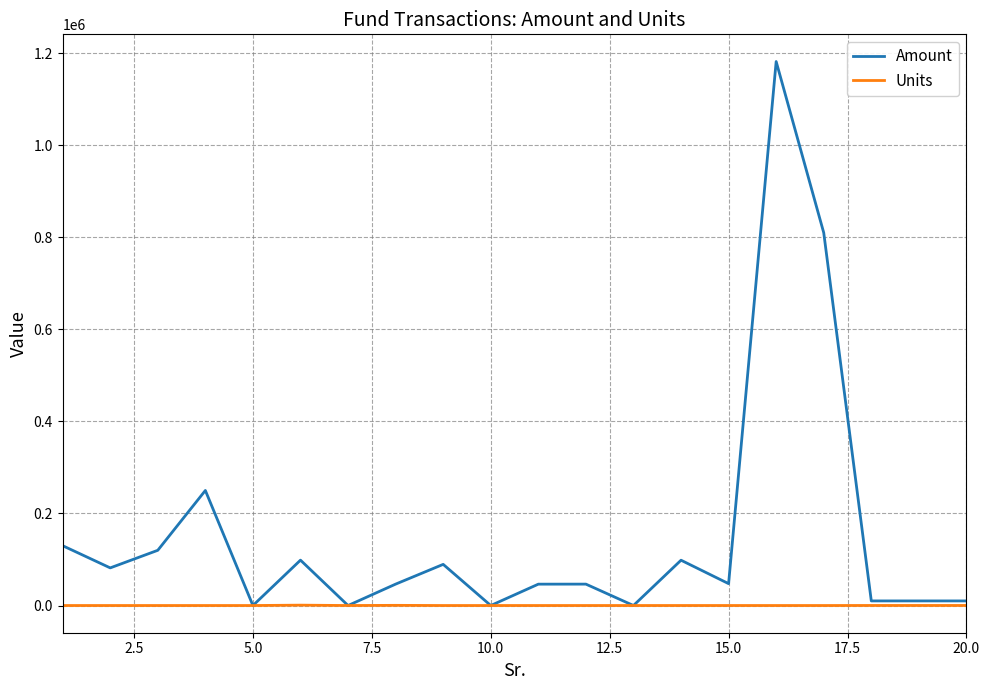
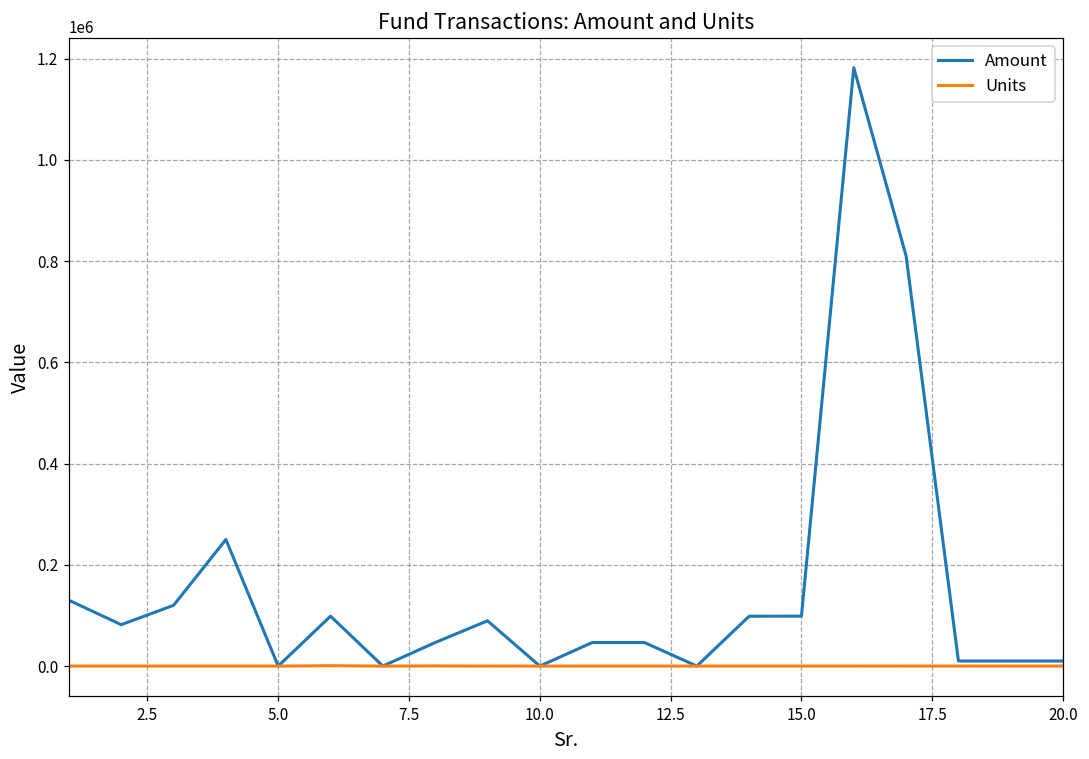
  {
    "Amount": {
-     "15.0": 50000,
+     "15.0": 100000,
      "20.0": 10000
    },
    "Units": {
      "15.0": 0,
      "20.0": 0
    }
  }
